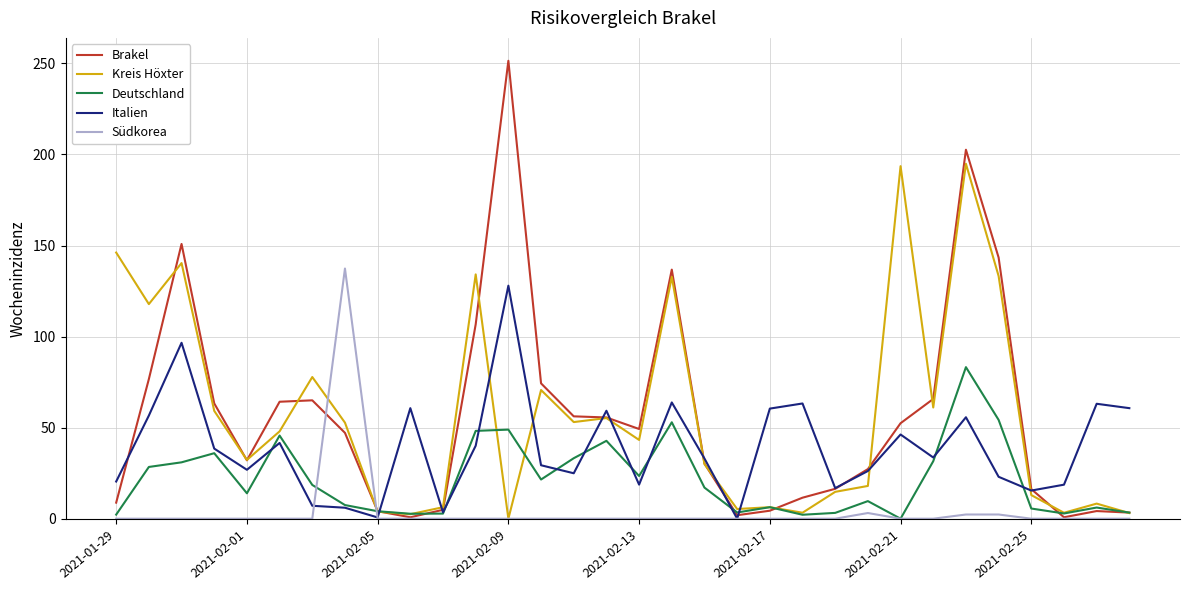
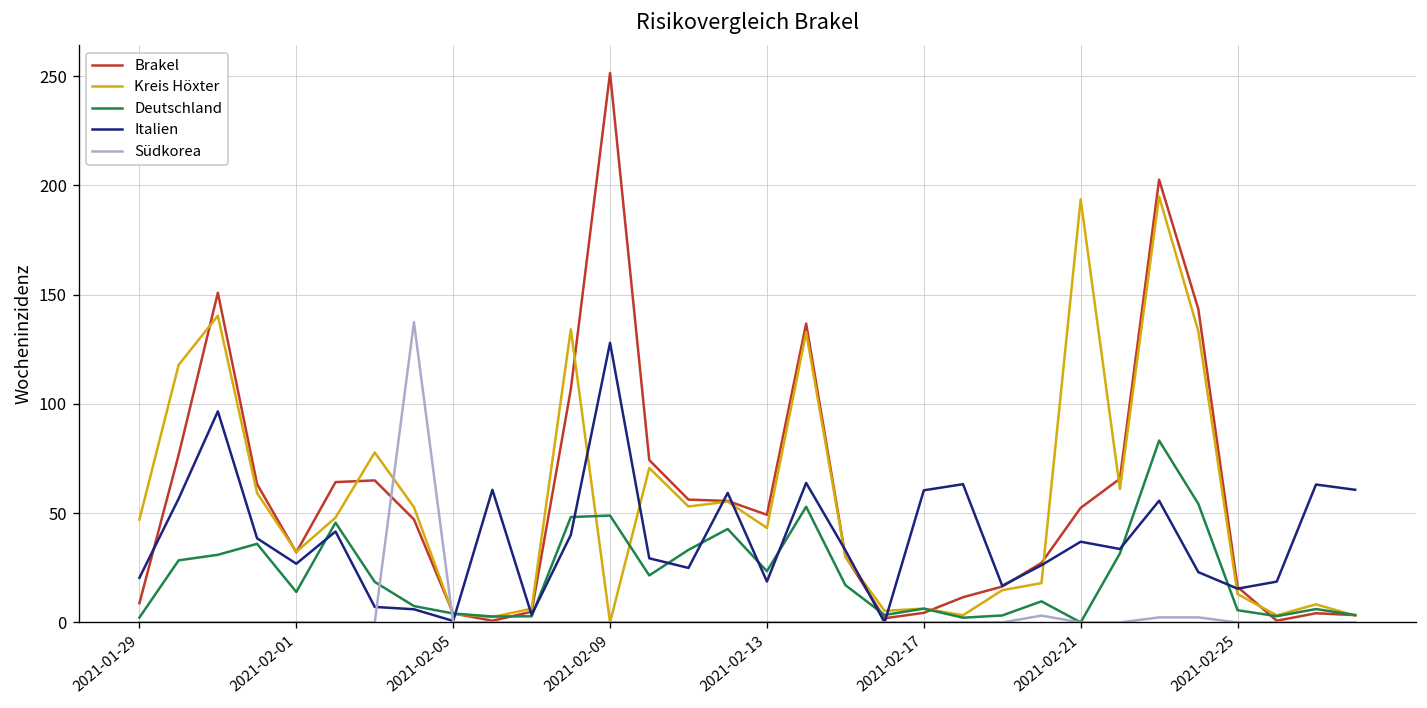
  {
    "Brakel": {
      "2021-01-29": 9,
      "2021-02-09": 251,
      "2021-02-13": 49,
      "2021-02-17": 4,
      "2021-02-21": 52
    },
    "Kreis Höxter": {
-     "2021-01-29": 146,
+     "2021-01-29": 47,
      "2021-02-13": 43,
      "2021-02-21": 194,
      "2021-02-25": 13
    },
    "Deutschland": {
      "2021-01-29": 2,
      "2021-02-01": 14,
      "2021-02-09": 49,
      "2021-02-13": 23,
      "2021-02-25": 6
    },
    "Italien": {
      "2021-01-29": 20,
      "2021-02-01": 27,
      "2021-02-09": 128,
      "2021-02-13": 19,
      "2021-02-17": 60,
-     "2021-02-21": 46
+     "2021-02-21": 37
    },
    "Südkorea": {
      "2021-01-29": 0,
      "2021-02-01": 0,
      "2021-02-13": 0,
      "2021-02-17": 0,
      "2021-02-25": 0
    }
  }
